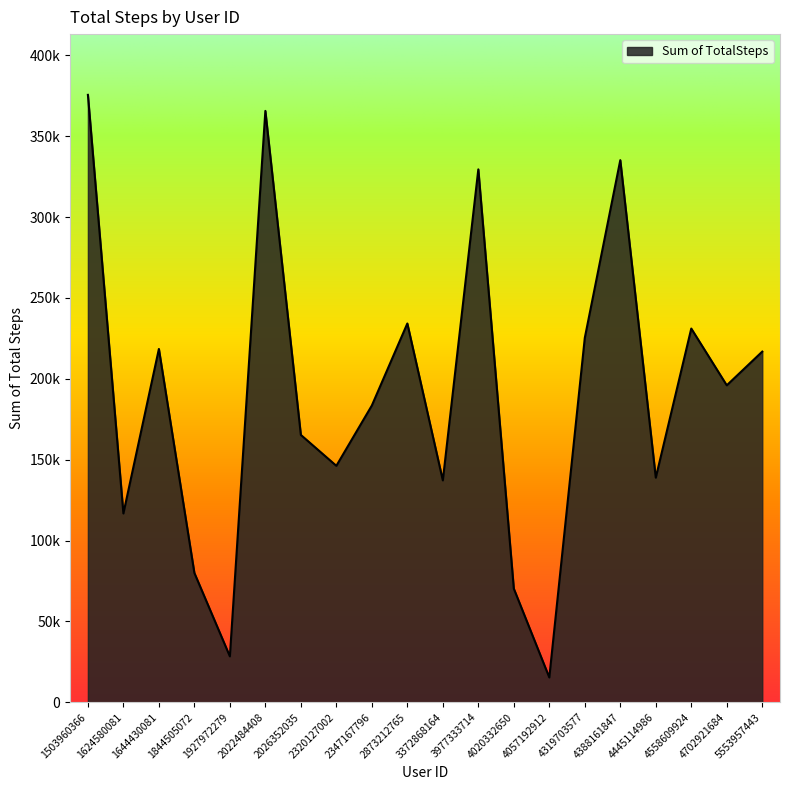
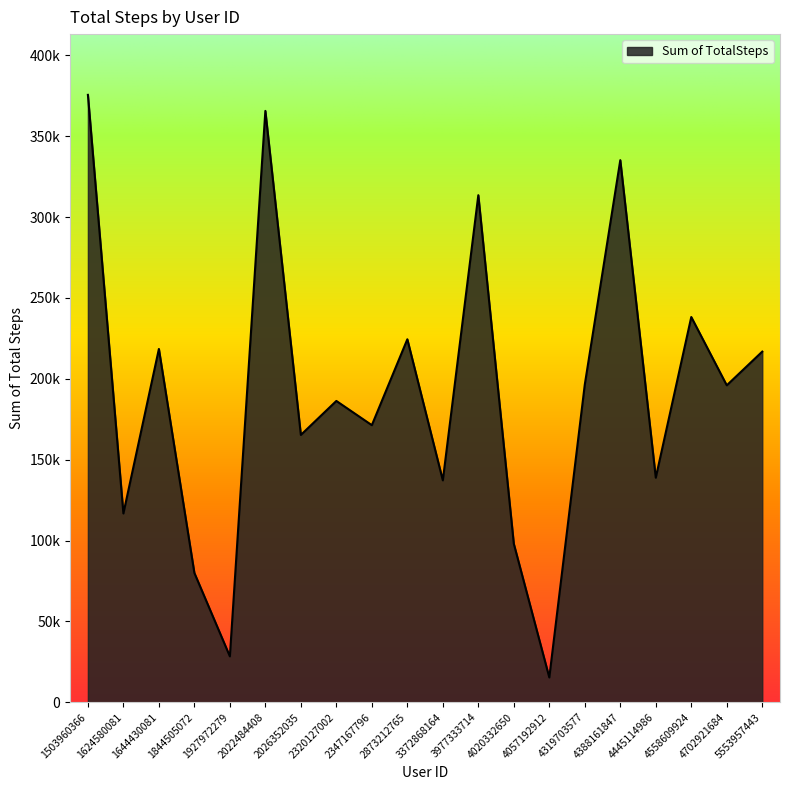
  {
    "1503960366": 376000,
    "1624580081": 117000,
    "1644430081": 218000,
    "1844505072": 80000,
    "1927972279": 28000,
    "2022484408": 366000,
    "2026352035": 165000,
-   "2320127002": 146000,
-   "2347167796": 184000,
-   "2873212765": 234000,
+   "2320127002": 186000,
+   "2347167796": 171000,
+   "2873212765": 224000,
    "3372868164": 137000,
-   "3977333714": 330000,
-   "4020332650": 70000,
+   "3977333714": 314000,
+   "4020332650": 98000,
    "4057192912": 15000,
-   "4319703577": 225000,
+   "4319703577": 196000,
    "4388161847": 335000,
    "4445114986": 139000,
-   "4558609924": 231000,
+   "4558609924": 238000,
    "4702921684": 196000,
    "5553957443": 217000
  }
